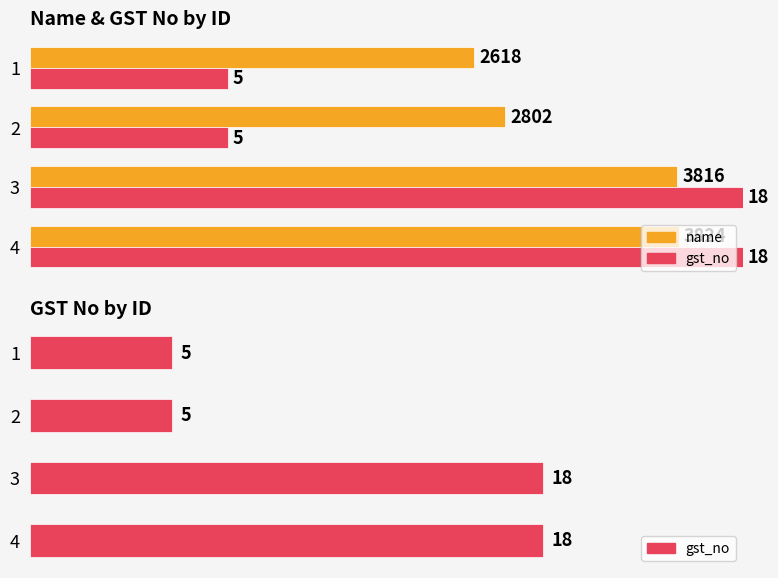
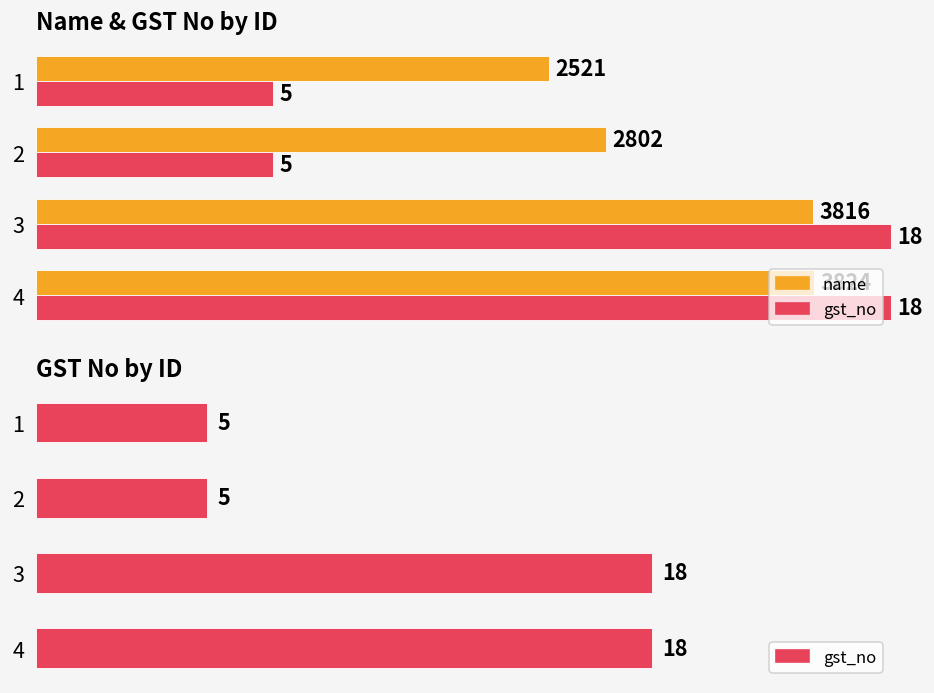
  {
    "Name & GST No by ID": {
      "name": {
-       "1": 2618,
+       "1": 2521,
        "2": 2802,
        "3": 3816
      }
    },
    "GST No by ID": {
      "1": 5,
      "2": 5,
      "3": 18,
      "4": 18
    }
  }
